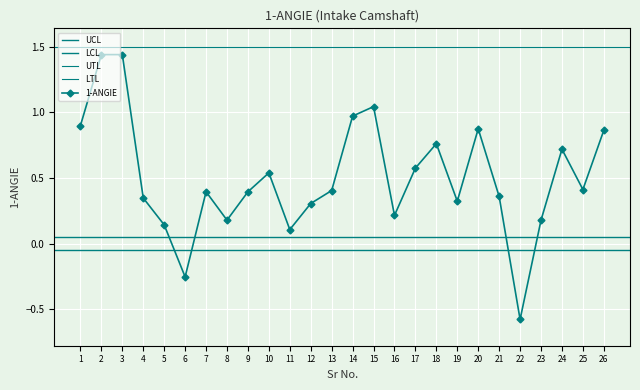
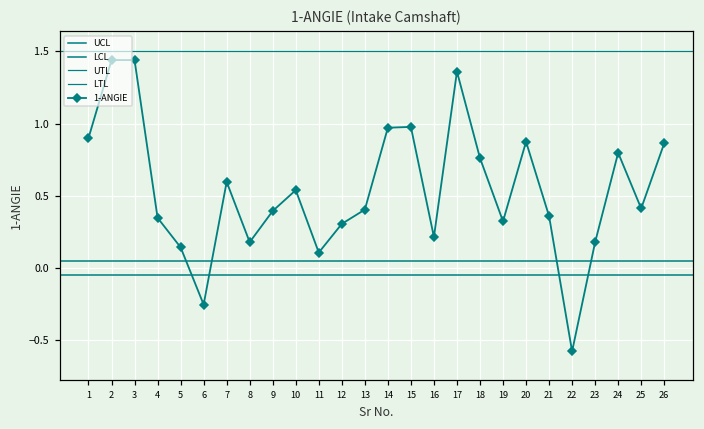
  {
    "1": 0.90,
    "3": 1.44,
    "4": 0.35,
    "5": 0.14,
    "6": -0.25,
-   "7": 0.40,
+   "7": 0.60,
    "8": 0.18,
    "9": 0.40,
    "10": 0.54,
    "11": 0.11,
    "12": 0.31,
    "13": 0.41,
    "14": 0.97,
-   "15": 1.04,
+   "15": 0.98,
    "16": 0.22,
-   "17": 0.58,
+   "17": 1.36,
    "18": 0.76,
    "19": 0.32,
    "20": 0.88,
    "21": 0.36,
    "22": -0.58,
    "23": 0.18,
-   "24": 0.72,
+   "24": 0.80,
    "25": 0.41,
    "26": 0.86
  }
